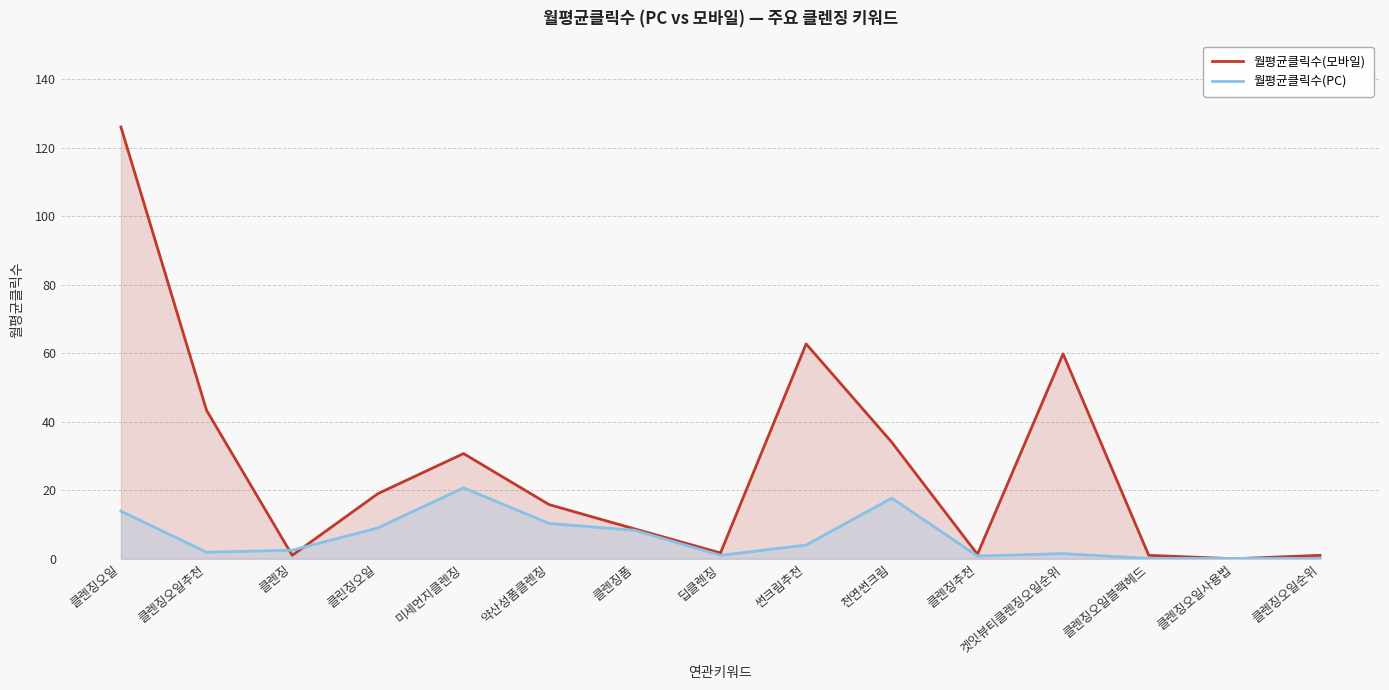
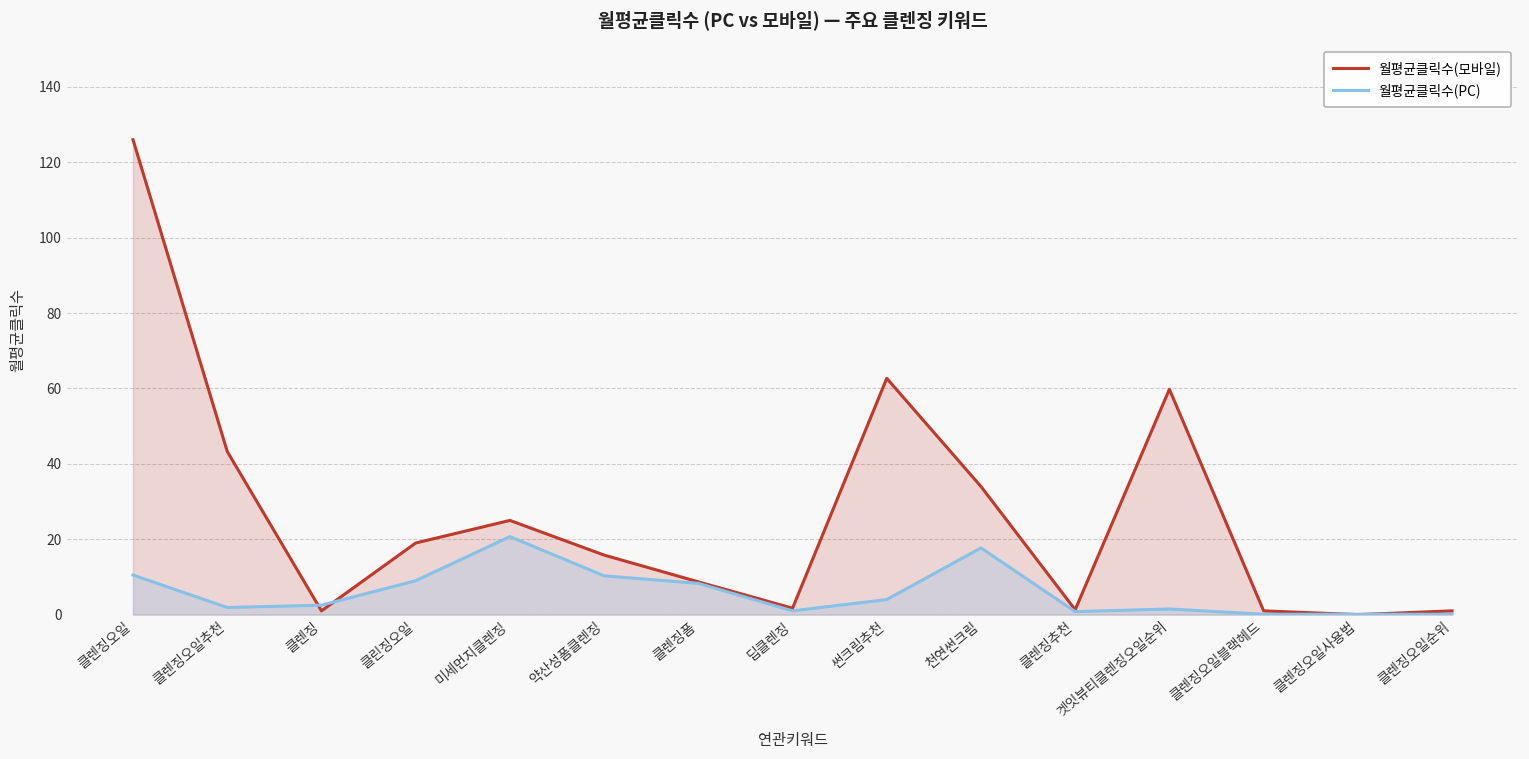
  {
    "월평균클릭수(모바일)": {
      "클렌징오일": 126,
      "클렌징오일추천": 43,
      "클렌징": 1,
      "클린징오일": 19,
-     "미세먼지클렌징": 31,
+     "미세먼지클렌징": 25,
      "약산성폼클렌징": 16,
      "썬크림추천": 63,
      "천연썬크림": 34,
      "겟잇뷰티클렌징오일순위": 60,
      "클렌징오일블랙헤드": 1,
      "클렌징오일순위": 1
    },
    "월평균클릭수(PC)": {
-     "클렌징오일": 14,
+     "클렌징오일": 11,
      "클렌징오일추천": 2,
      "클렌징": 3,
      "클린징오일": 9,
      "미세먼지클렌징": 21,
      "약산성폼클렌징": 10,
      "썬크림추천": 4,
      "천연썬크림": 18,
      "겟잇뷰티클렌징오일순위": 2,
      "클렌징오일블랙헤드": 0,
      "클렌징오일순위": 0
    }
  }
